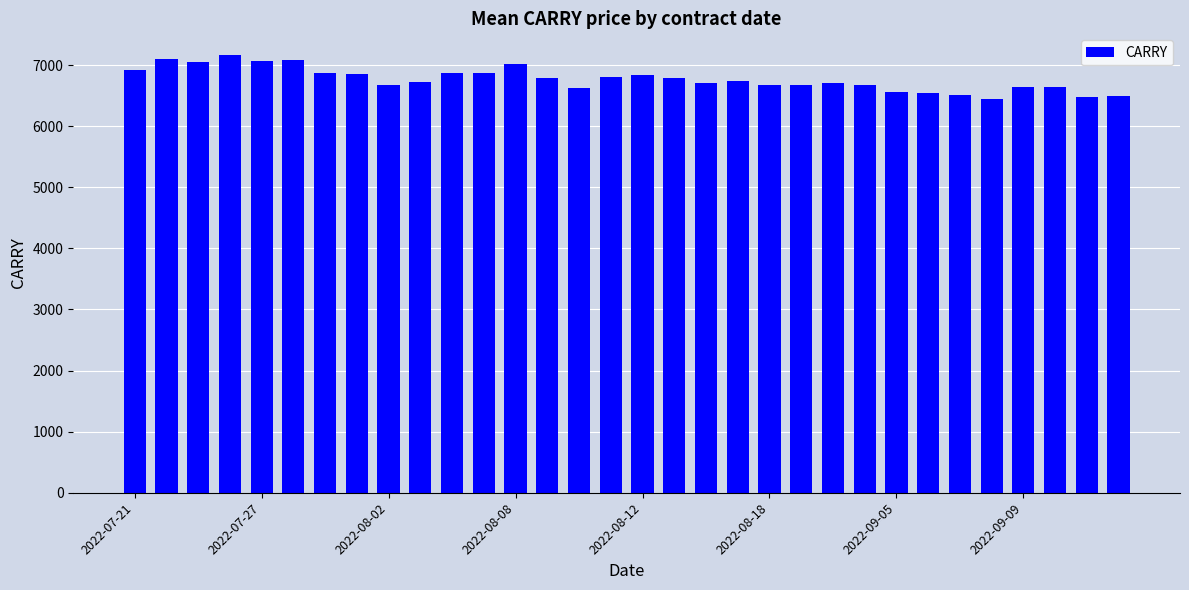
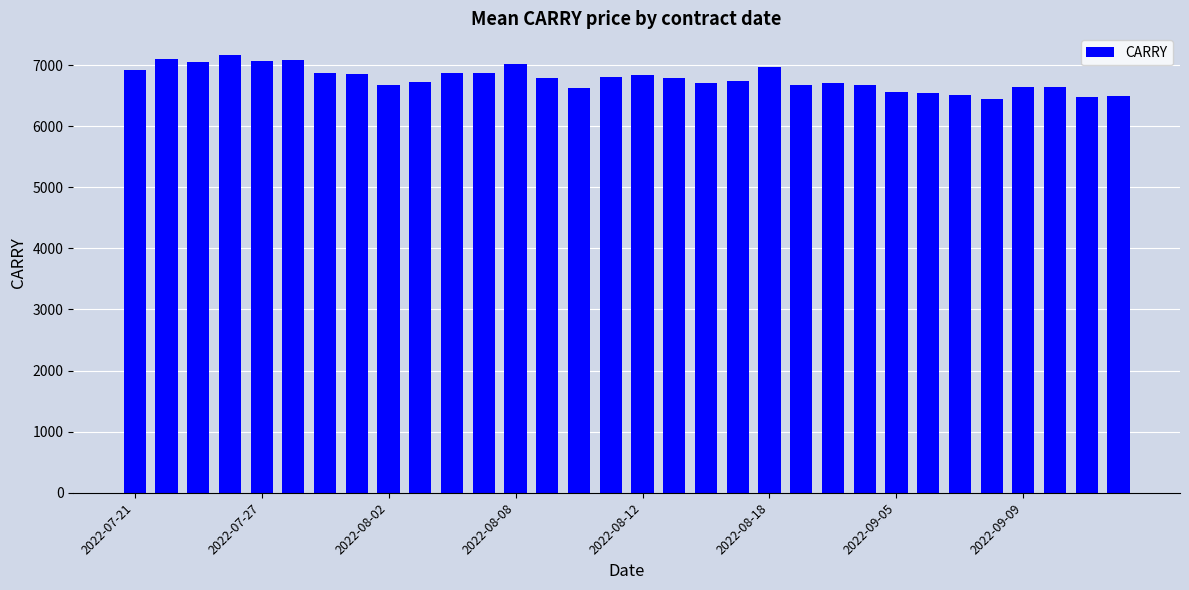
  {
    "2022-07-21": 6900,
    "2022-07-27": 7100,
    "2022-08-02": 6700,
    "2022-08-08": 7000,
    "2022-08-12": 6800,
-   "2022-08-18": 6700,
+   "2022-08-18": 7000,
    "2022-09-05": 6600,
    "2022-09-09": 6600
  }
